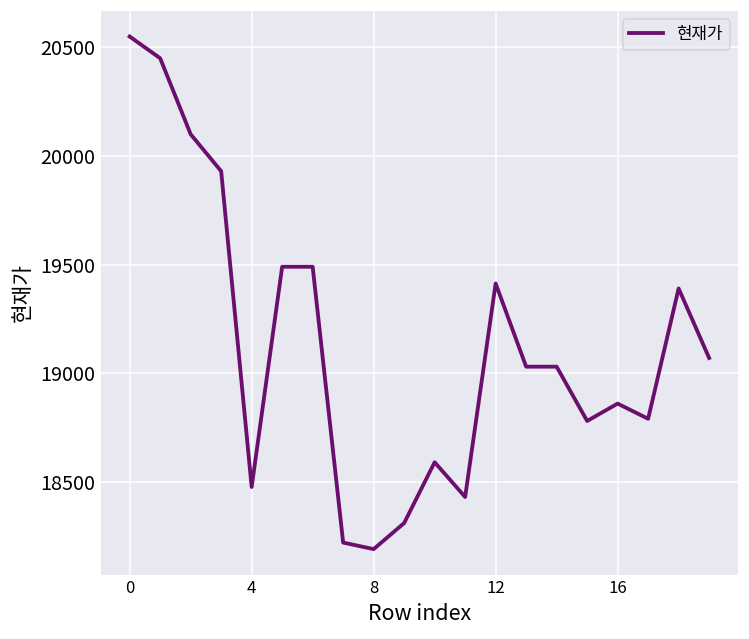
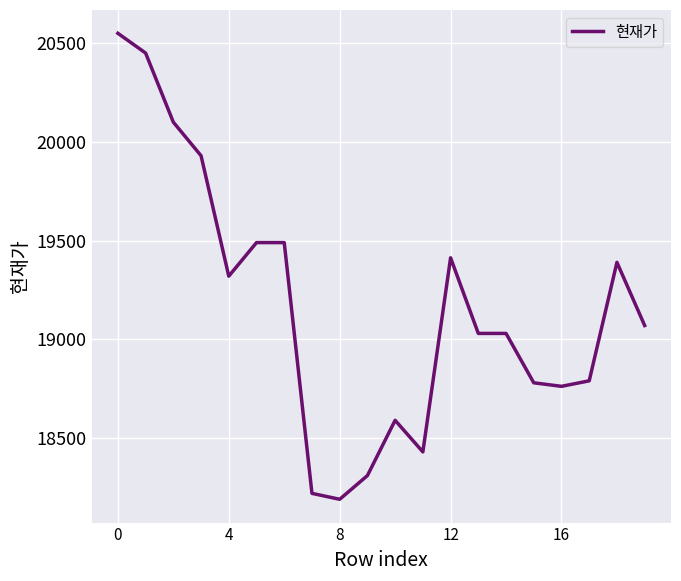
  {
    "0": 20550,
-   "4": 18480,
+   "4": 19320,
    "8": 18190,
    "12": 19410,
-   "16": 18860
+   "16": 18760
  }
